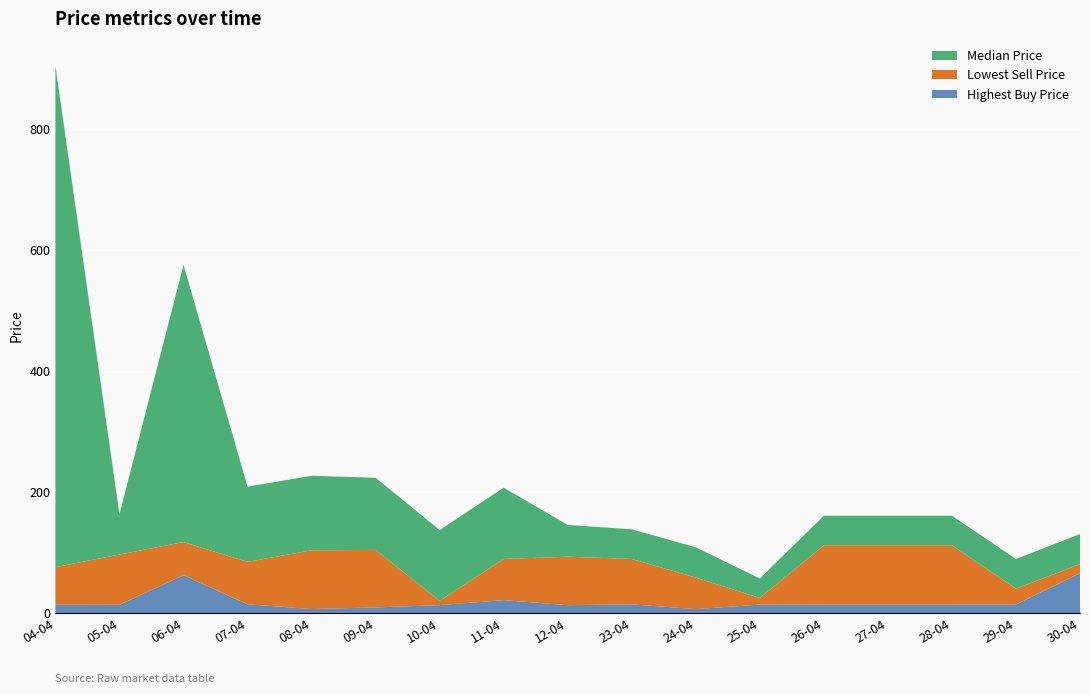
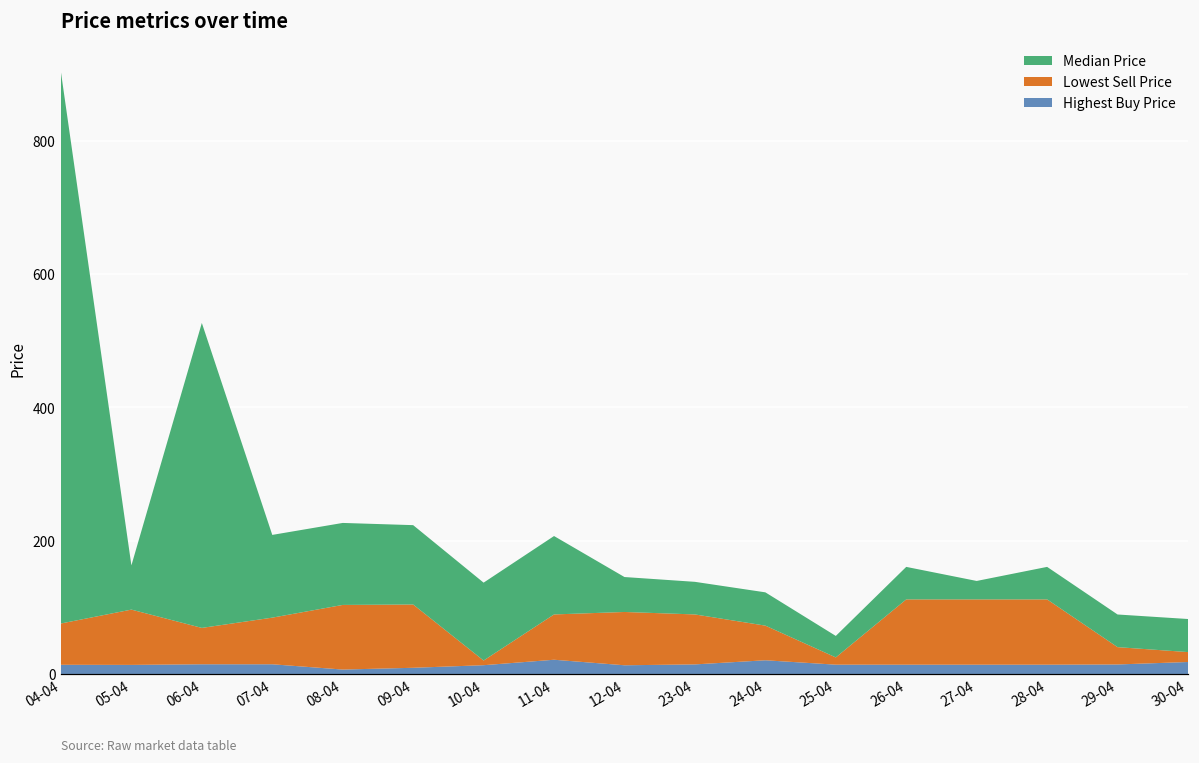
  {
    "Highest Buy Price": {
      "04-04": 10,
      "05-04": 10,
-     "06-04": 60,
+     "06-04": 10,
      "07-04": 10,
      "08-04": 10,
      "09-04": 10,
      "10-04": 10,
      "11-04": 20,
      "12-04": 10,
      "23-04": 10,
-     "24-04": 10,
+     "24-04": 20,
      "25-04": 10,
      "26-04": 10,
      "27-04": 10,
      "28-04": 10,
      "29-04": 10,
-     "30-04": 70
+     "30-04": 20
    },
    "Lowest Sell Price": {
      "04-04": 60,
      "05-04": 80,
      "06-04": 50,
      "07-04": 70,
      "08-04": 100,
      "09-04": 100,
      "10-04": 10,
      "11-04": 70,
      "12-04": 80,
      "23-04": 80,
      "24-04": 50,
      "25-04": 10,
      "26-04": 100,
      "27-04": 100,
      "28-04": 100,
      "29-04": 30,
      "30-04": 10
    },
    "Median Price": {
      "04-04": 830,
      "05-04": 70,
      "06-04": 460,
      "07-04": 120,
      "08-04": 120,
      "09-04": 120,
      "10-04": 120,
      "11-04": 120,
      "12-04": 50,
      "23-04": 50,
      "24-04": 50,
      "25-04": 30,
      "26-04": 50,
-     "27-04": 50,
+     "27-04": 30,
      "28-04": 50,
      "29-04": 50,
      "30-04": 50
    }
  }
